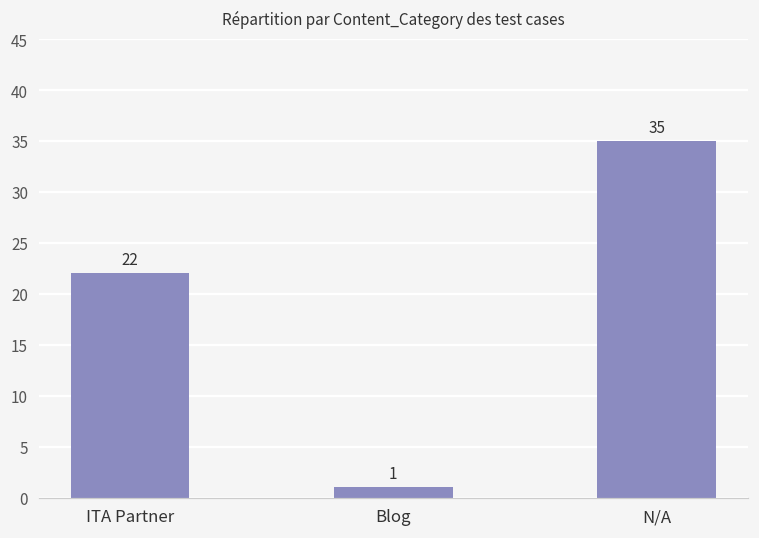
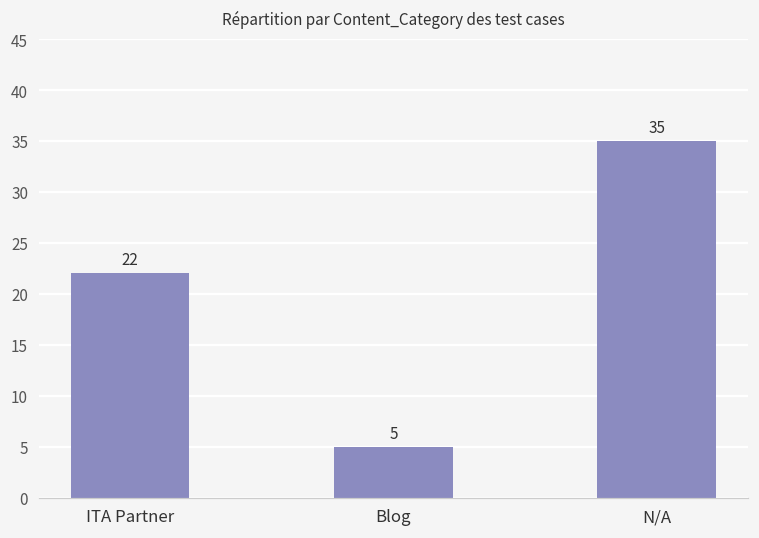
  {
    "ITA Partner": 22,
-   "Blog": 1,
+   "Blog": 5,
    "N/A": 35
  }
